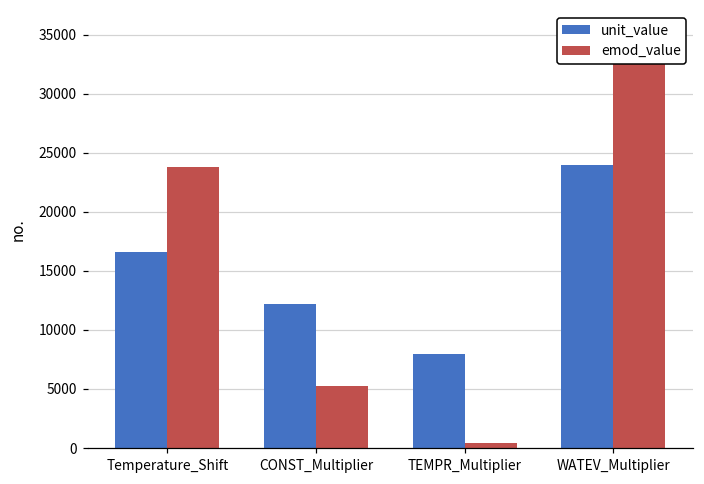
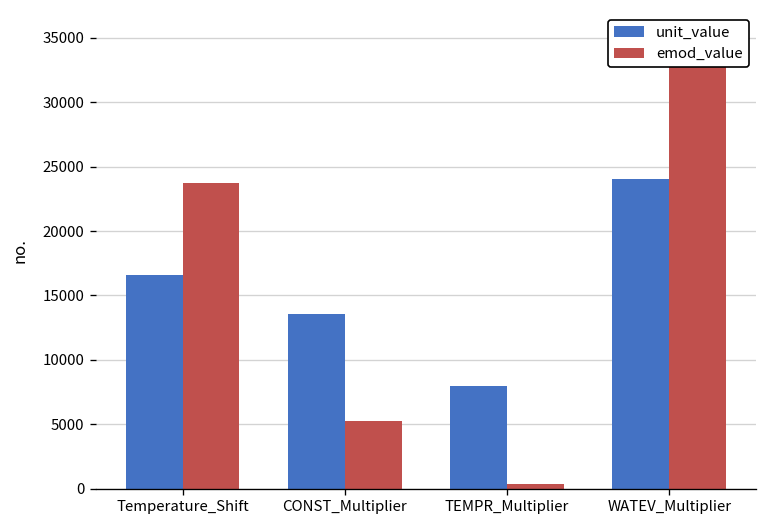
  {
    "unit_value": {
      "Temperature_Shift": 16600,
-     "CONST_Multiplier": 12200,
+     "CONST_Multiplier": 13600,
      "TEMPR_Multiplier": 8000,
      "WATEV_Multiplier": 24000
    },
    "emod_value": {
      "Temperature_Shift": 23800,
      "CONST_Multiplier": 5300,
      "TEMPR_Multiplier": 400
    }
  }
